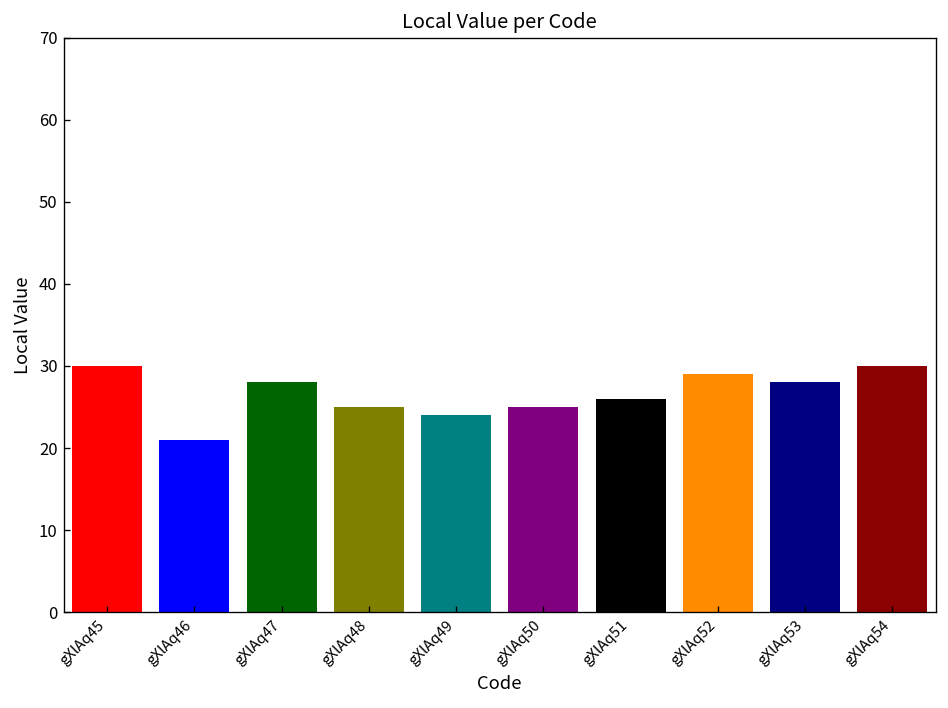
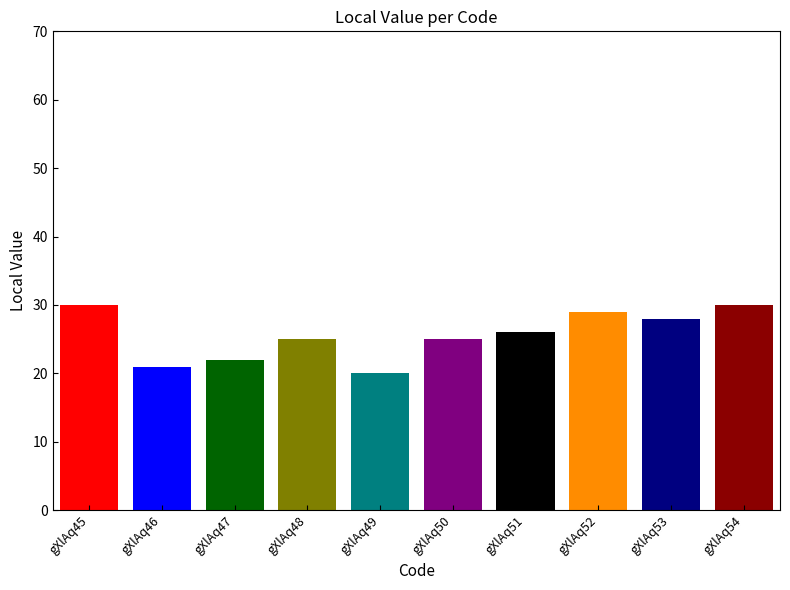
  {
    "gXlAq45": 30,
    "gXlAq46": 21,
-   "gXlAq47": 28,
+   "gXlAq47": 22,
    "gXlAq48": 25,
-   "gXlAq49": 24,
+   "gXlAq49": 20,
    "gXlAq50": 25,
    "gXlAq51": 26,
    "gXlAq52": 29,
    "gXlAq53": 28,
    "gXlAq54": 30
  }
